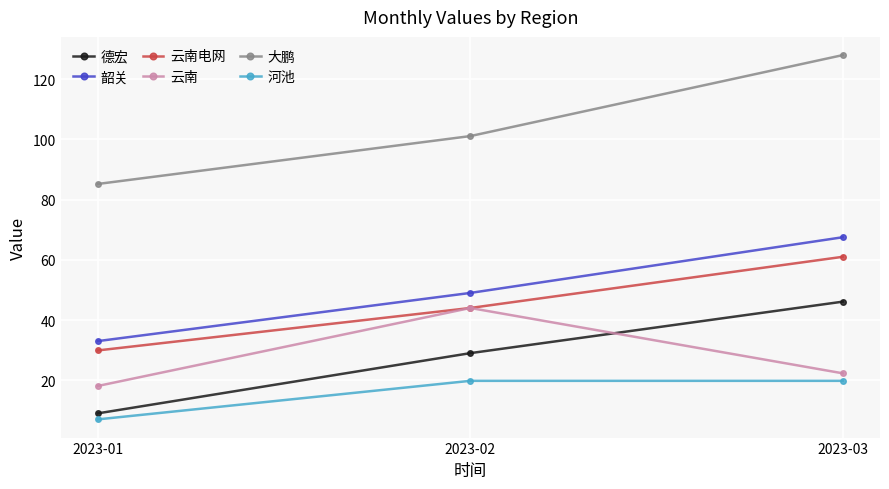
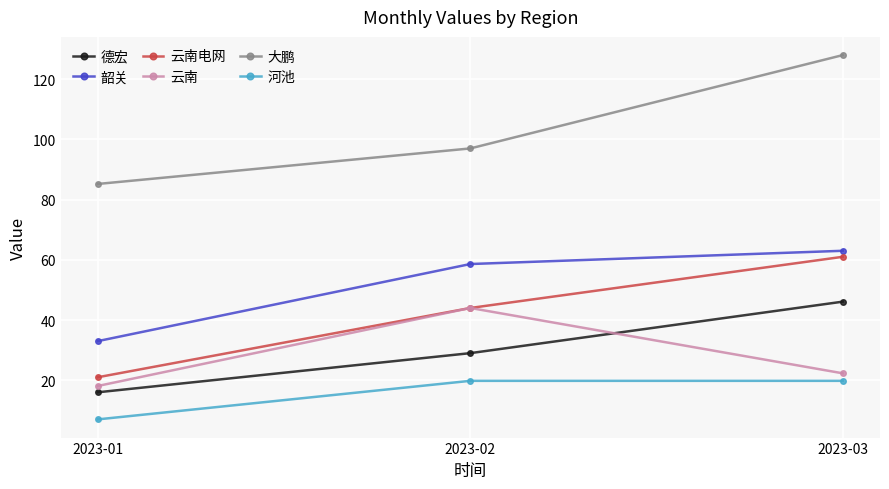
  {
    "德宏": {
-     "2023-01": 9,
+     "2023-01": 16,
      "2023-02": 29,
      "2023-03": 46
    },
    "韶关": {
      "2023-01": 33,
-     "2023-02": 49,
-     "2023-03": 68
+     "2023-02": 59,
+     "2023-03": 63
    },
    "云南电网": {
-     "2023-01": 30,
+     "2023-01": 21,
      "2023-03": 61
    },
    "云南": {
      "2023-01": 18,
      "2023-03": 22
    },
    "大鹏": {
      "2023-01": 85,
-     "2023-02": 101,
+     "2023-02": 97,
      "2023-03": 128
    },
    "河池": {
      "2023-01": 7,
      "2023-02": 20,
      "2023-03": 20
    }
  }
